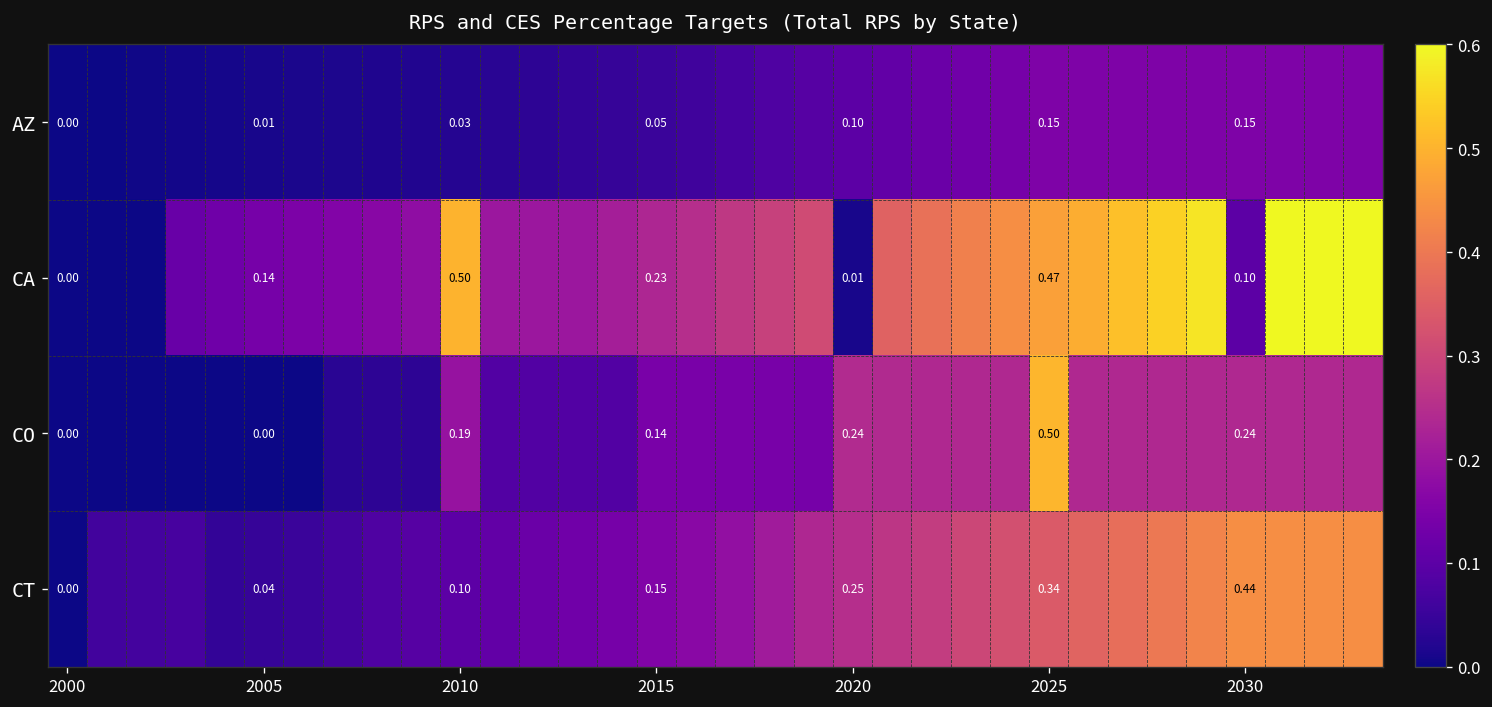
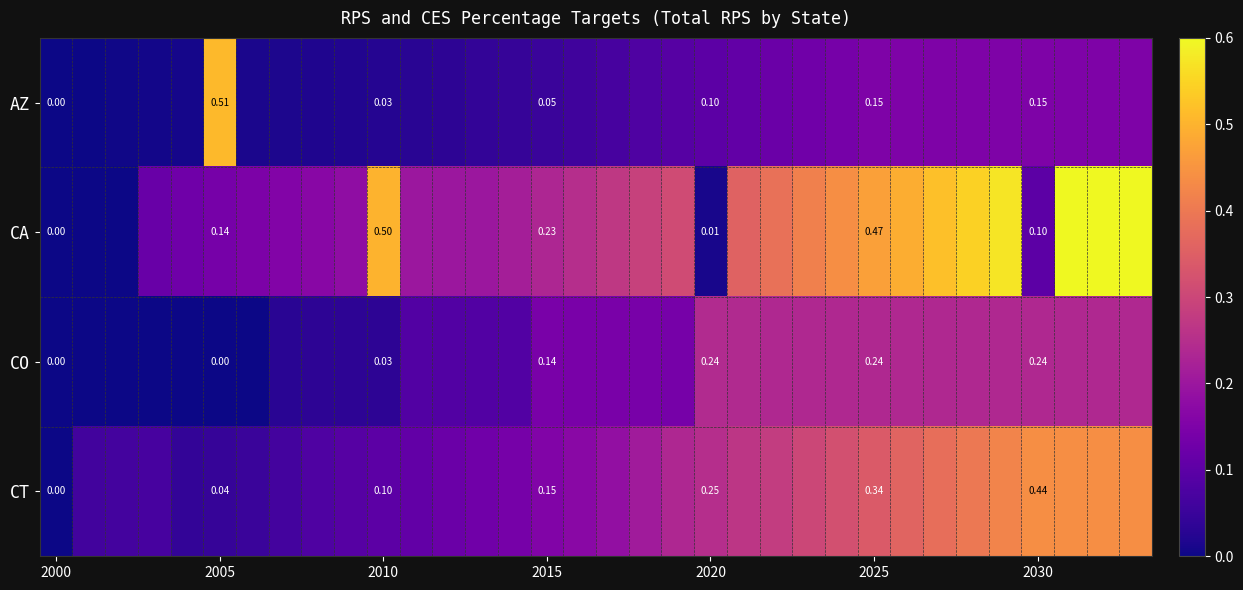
  {
    "AZ": {
      "2000": 0.00,
-     "2005": 0.01,
+     "2005": 0.51,
      "2010": 0.03,
      "2015": 0.05,
      "2020": 0.10,
      "2025": 0.15,
      "2030": 0.15
    },
    "CA": {
      "2000": 0.00,
      "2005": 0.14,
      "2010": 0.50,
      "2015": 0.23,
      "2020": 0.01,
      "2025": 0.47,
      "2030": 0.10
    },
    "CO": {
      "2000": 0.00,
      "2005": 0.00,
-     "2010": 0.19,
+     "2010": 0.03,
      "2015": 0.14,
      "2020": 0.24,
-     "2025": 0.50,
+     "2025": 0.24,
      "2030": 0.24
    },
    "CT": {
      "2000": 0.00,
      "2005": 0.04,
      "2010": 0.10,
      "2015": 0.15,
      "2020": 0.25,
      "2025": 0.34,
      "2030": 0.44
    }
  }
